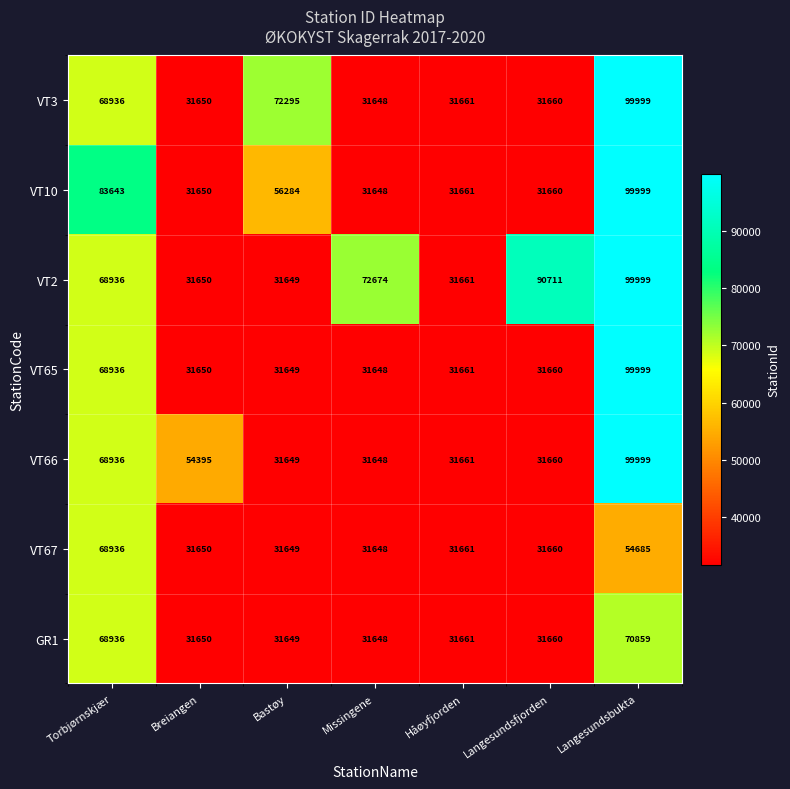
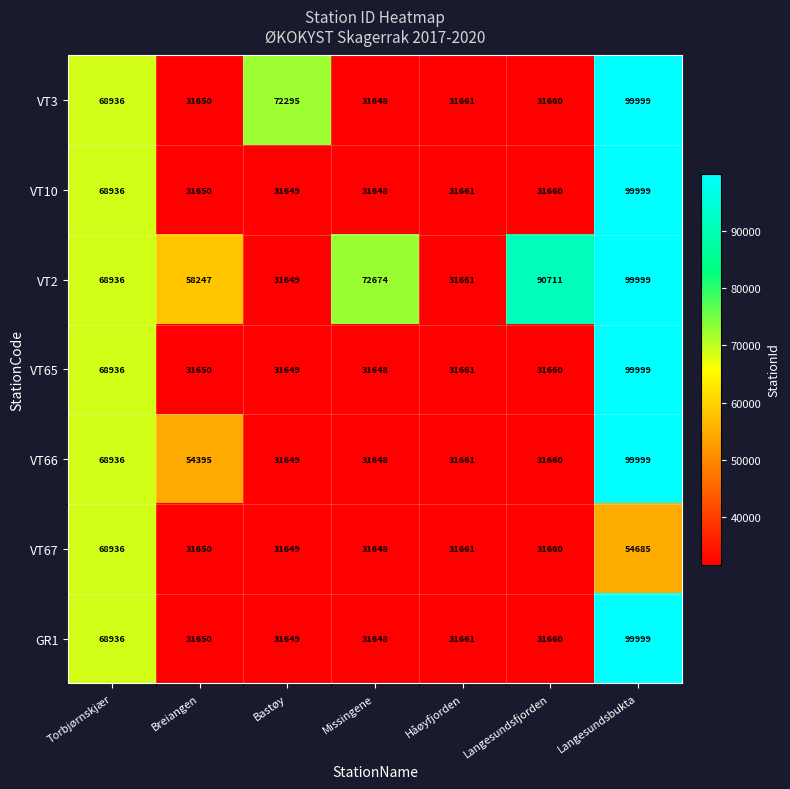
  {
    "VT3": {
      "Torbjørnskjær": 68936,
      "Breiangen": 31650,
      "Bastøy": 72295,
      "Missingene": 31648,
      "Håøyfjorden": 31661,
      "Langesundsfjorden": 31660,
      "Langesundsbukta": 99999
    },
    "VT10": {
-     "Torbjørnskjær": 83643,
+     "Torbjørnskjær": 68936,
      "Breiangen": 31650,
-     "Bastøy": 56284,
+     "Bastøy": 31649,
      "Missingene": 31648,
      "Håøyfjorden": 31661,
      "Langesundsfjorden": 31660,
      "Langesundsbukta": 99999
    },
    "VT2": {
      "Torbjørnskjær": 68936,
-     "Breiangen": 31650,
+     "Breiangen": 58247,
      "Bastøy": 31649,
      "Missingene": 72674,
      "Håøyfjorden": 31661,
      "Langesundsfjorden": 90711,
      "Langesundsbukta": 99999
    },
    "VT65": {
      "Torbjørnskjær": 68936,
      "Breiangen": 31650,
      "Bastøy": 31649,
      "Missingene": 31648,
      "Håøyfjorden": 31661,
      "Langesundsfjorden": 31660,
      "Langesundsbukta": 99999
    },
    "VT66": {
      "Torbjørnskjær": 68936,
      "Breiangen": 54395,
      "Bastøy": 31649,
      "Missingene": 31648,
      "Håøyfjorden": 31661,
      "Langesundsfjorden": 31660,
      "Langesundsbukta": 99999
    },
    "VT67": {
      "Torbjørnskjær": 68936,
      "Breiangen": 31650,
      "Bastøy": 31649,
      "Missingene": 31648,
      "Håøyfjorden": 31661,
      "Langesundsfjorden": 31660,
      "Langesundsbukta": 54685
    },
    "GR1": {
      "Torbjørnskjær": 68936,
      "Breiangen": 31650,
      "Bastøy": 31649,
      "Missingene": 31648,
      "Håøyfjorden": 31661,
      "Langesundsfjorden": 31660,
-     "Langesundsbukta": 70859
+     "Langesundsbukta": 99999
    }
  }
